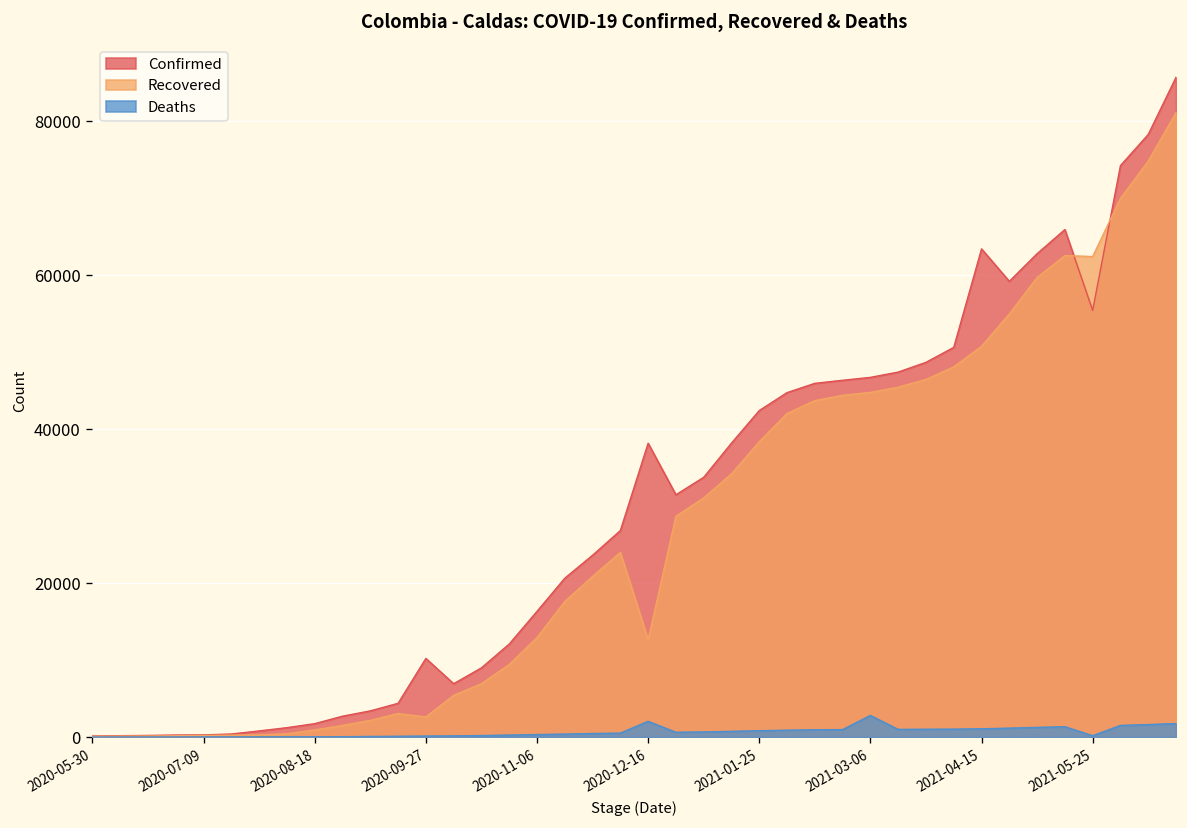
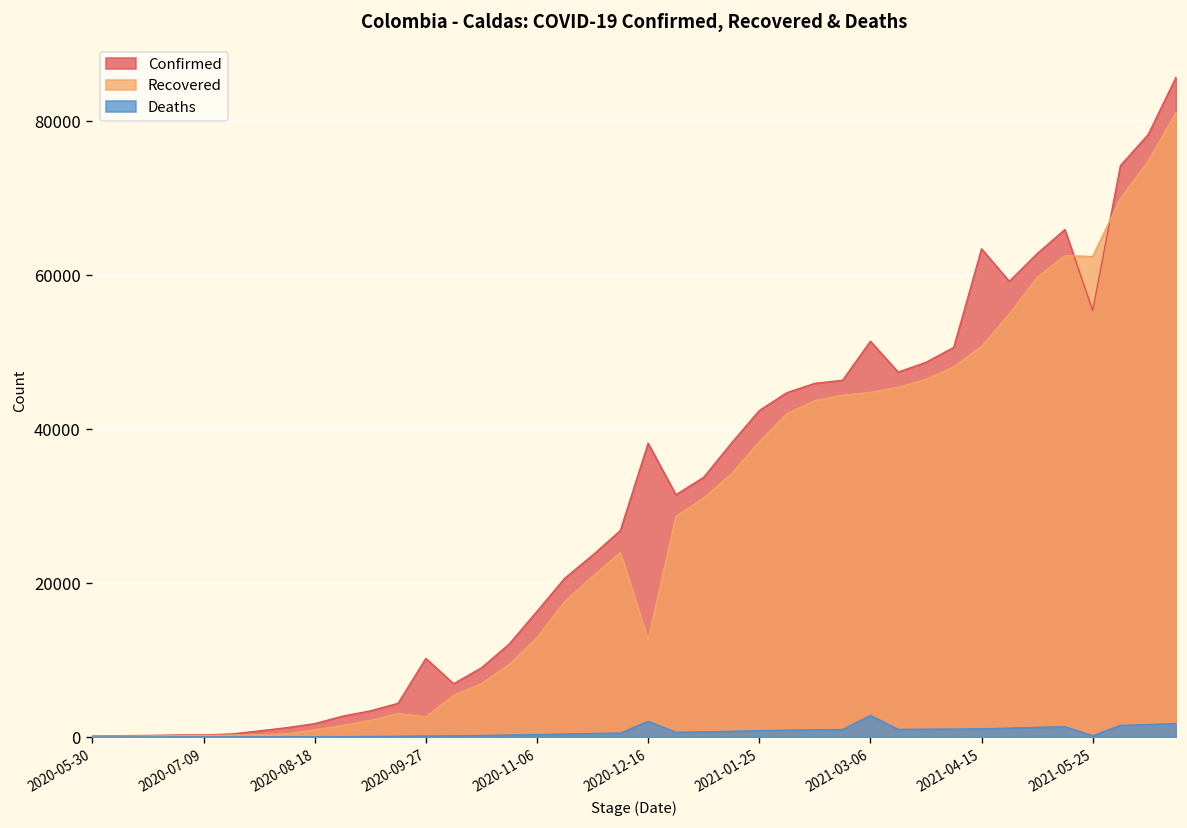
  {
    "Confirmed": {
      "2020-08-18": 2000,
      "2020-09-27": 10000,
      "2020-11-06": 16000,
      "2020-12-16": 38000,
      "2021-01-25": 42000,
-     "2021-03-06": 47000,
+     "2021-03-06": 51000,
      "2021-04-15": 63000,
      "2021-05-25": 55000
    },
    "Recovered": {
      "2020-08-18": 1000,
      "2020-09-27": 3000,
      "2020-11-06": 13000,
      "2020-12-16": 13000,
      "2021-01-25": 38000,
      "2021-03-06": 45000,
      "2021-04-15": 51000,
      "2021-05-25": 62000
    },
    "Deaths": {
      "2020-08-18": 0,
      "2020-09-27": 0,
      "2020-11-06": 0,
      "2020-12-16": 2000,
      "2021-01-25": 1000,
      "2021-03-06": 3000,
      "2021-04-15": 1000,
      "2021-05-25": 0
    }
  }
